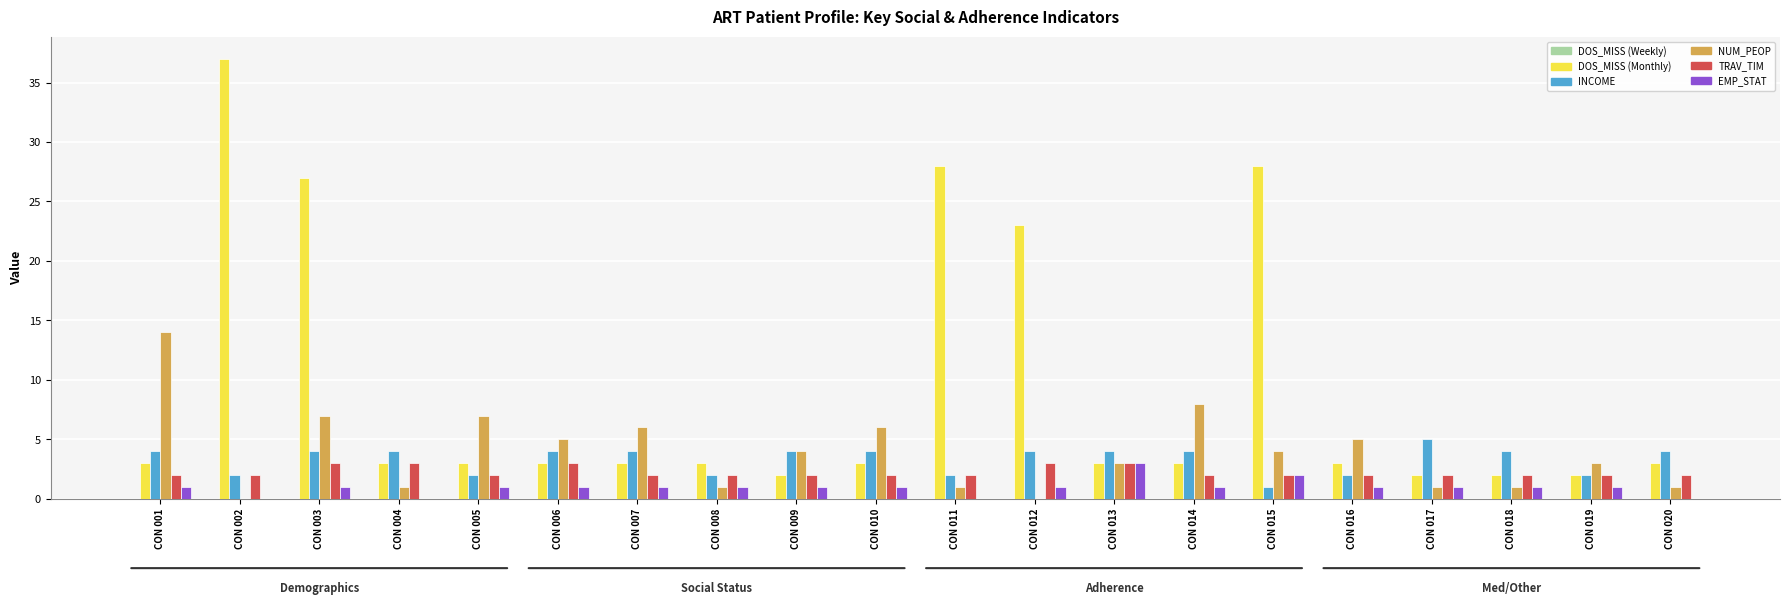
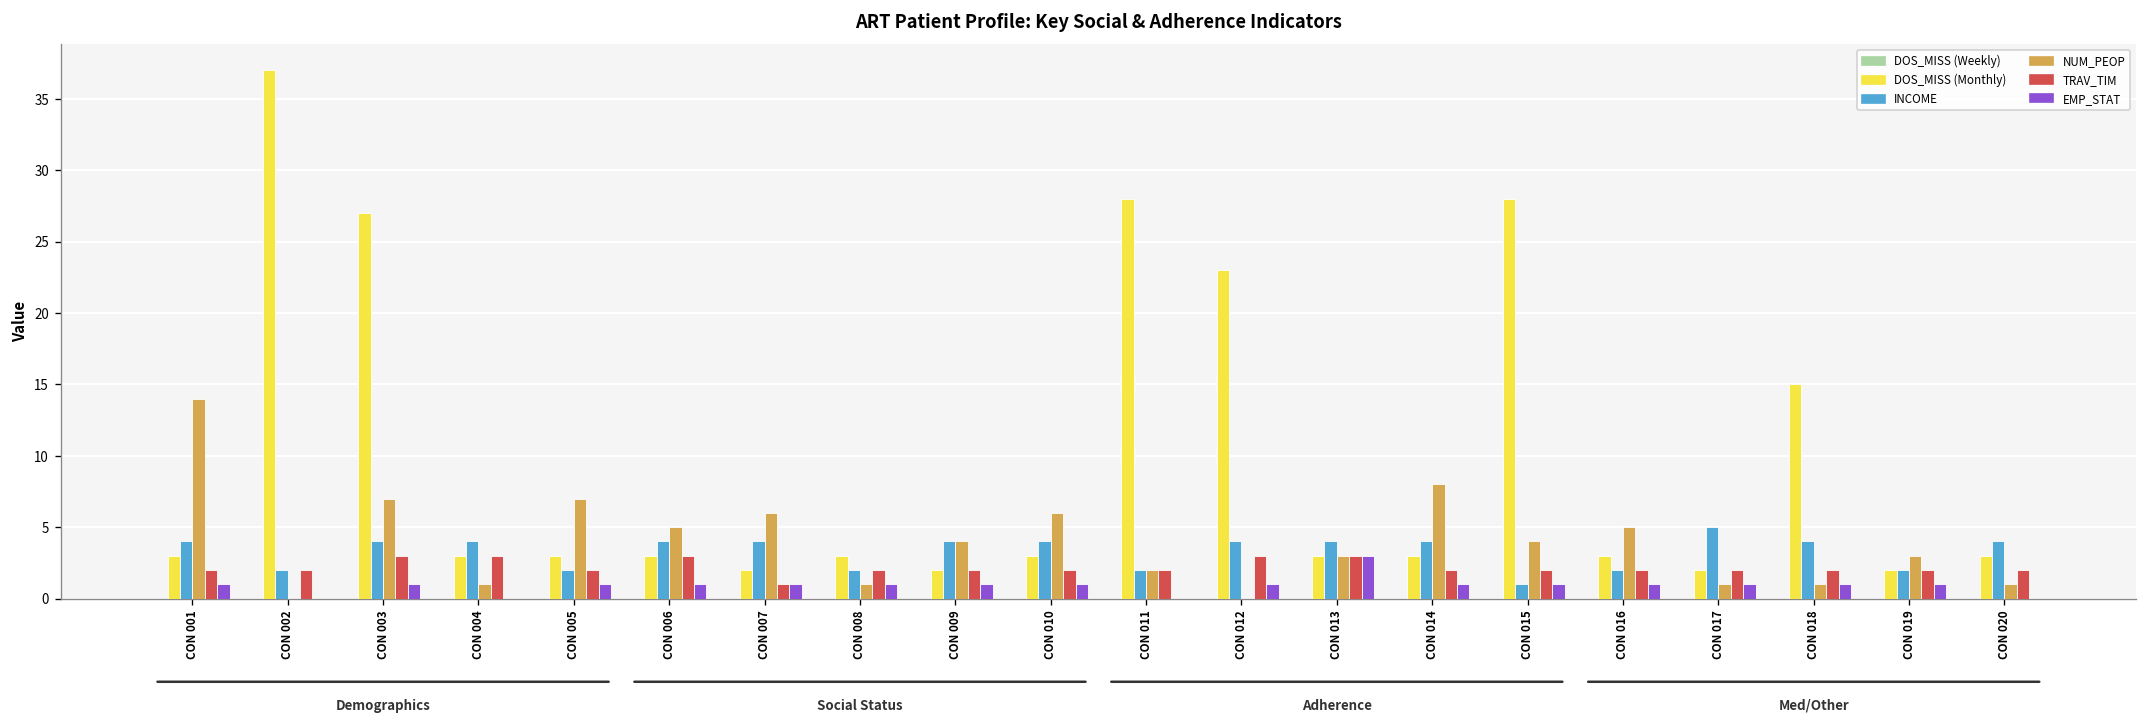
  {
    "DOS_MISS (Weekly)": {
      "CON 001": 0,
      "CON 002": 0,
      "CON 003": 0,
      "CON 004": 0,
      "CON 005": 0,
      "CON 006": 0,
      "CON 007": 0,
      "CON 008": 0,
      "CON 009": 0,
      "CON 010": 0,
      "CON 011": 0,
      "CON 012": 0,
      "CON 013": 0,
      "CON 014": 0,
      "CON 015": 0,
      "CON 016": 0,
      "CON 017": 0,
      "CON 018": 0,
      "CON 019": 0,
      "CON 020": 0
    },
    "DOS_MISS (Monthly)": {
      "CON 001": 3,
      "CON 002": 37,
      "CON 003": 27,
      "CON 004": 3,
      "CON 005": 3,
      "CON 006": 3,
-     "CON 007": 3,
+     "CON 007": 2,
      "CON 008": 3,
      "CON 009": 2,
      "CON 010": 3,
      "CON 011": 28,
      "CON 012": 23,
      "CON 013": 3,
      "CON 014": 3,
      "CON 015": 28,
      "CON 016": 3,
      "CON 017": 2,
-     "CON 018": 2,
+     "CON 018": 15,
      "CON 019": 2,
      "CON 020": 3
    },
    "INCOME": {
      "CON 001": 4,
      "CON 002": 2,
      "CON 003": 4,
      "CON 004": 4,
      "CON 005": 2,
      "CON 006": 4,
      "CON 007": 4,
      "CON 008": 2,
      "CON 009": 4,
      "CON 010": 4,
      "CON 011": 2,
      "CON 012": 4,
      "CON 013": 4,
      "CON 014": 4,
      "CON 015": 1,
      "CON 016": 2,
      "CON 017": 5,
      "CON 018": 4,
      "CON 019": 2,
      "CON 020": 4
    },
    "NUM_PEOP": {
      "CON 001": 14,
      "CON 002": 0,
      "CON 003": 7,
      "CON 004": 1,
      "CON 005": 7,
      "CON 006": 5,
      "CON 007": 6,
      "CON 008": 1,
      "CON 009": 4,
      "CON 010": 6,
-     "CON 011": 1,
+     "CON 011": 2,
      "CON 012": 0,
      "CON 013": 3,
      "CON 014": 8,
      "CON 015": 4,
      "CON 016": 5,
      "CON 017": 1,
      "CON 018": 1,
      "CON 019": 3,
      "CON 020": 1
    },
    "TRAV_TIM": {
      "CON 001": 2,
      "CON 002": 2,
      "CON 003": 3,
      "CON 004": 3,
      "CON 005": 2,
      "CON 006": 3,
-     "CON 007": 2,
+     "CON 007": 1,
      "CON 008": 2,
      "CON 009": 2,
      "CON 010": 2,
      "CON 011": 2,
      "CON 012": 3,
      "CON 013": 3,
      "CON 014": 2,
      "CON 015": 2,
      "CON 016": 2,
      "CON 017": 2,
      "CON 018": 2,
      "CON 019": 2,
      "CON 020": 2
    },
    "EMP_STAT": {
      "CON 001": 1,
      "CON 002": 0,
      "CON 003": 1,
      "CON 004": 0,
      "CON 005": 1,
      "CON 006": 1,
      "CON 007": 1,
      "CON 008": 1,
      "CON 009": 1,
      "CON 010": 1,
      "CON 011": 0,
      "CON 012": 1,
      "CON 013": 3,
      "CON 014": 1,
-     "CON 015": 2,
+     "CON 015": 1,
      "CON 016": 1,
      "CON 017": 1,
      "CON 018": 1,
      "CON 019": 1,
      "CON 020": 0
    }
  }
